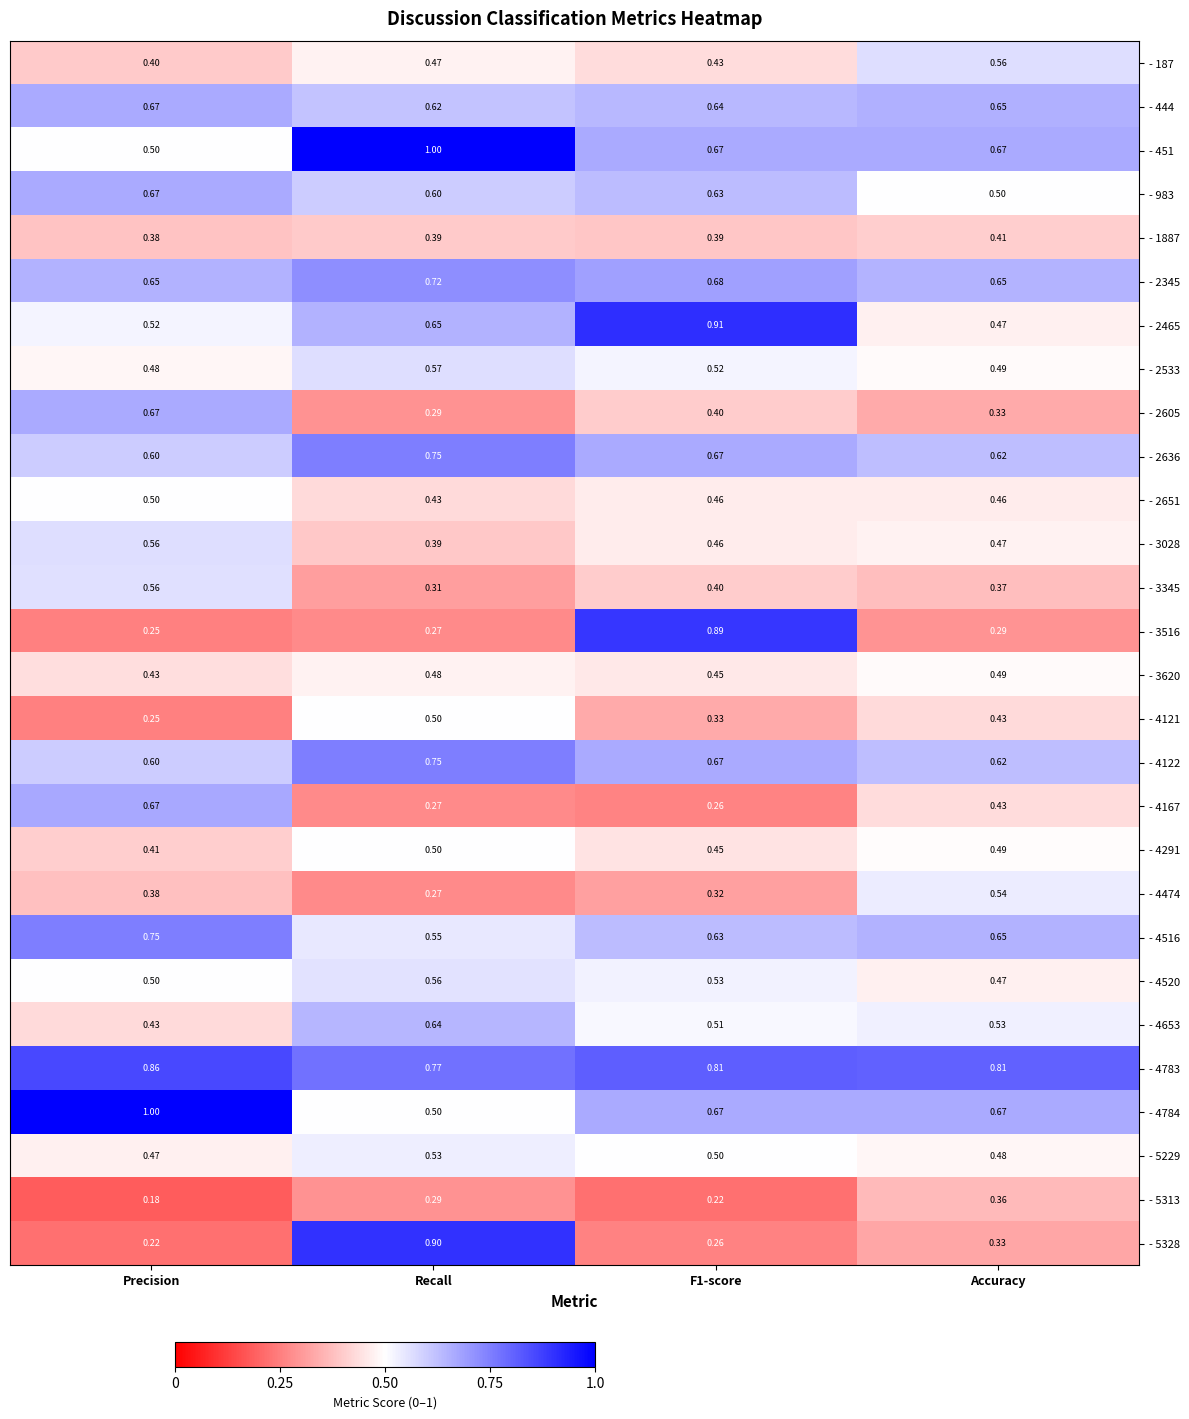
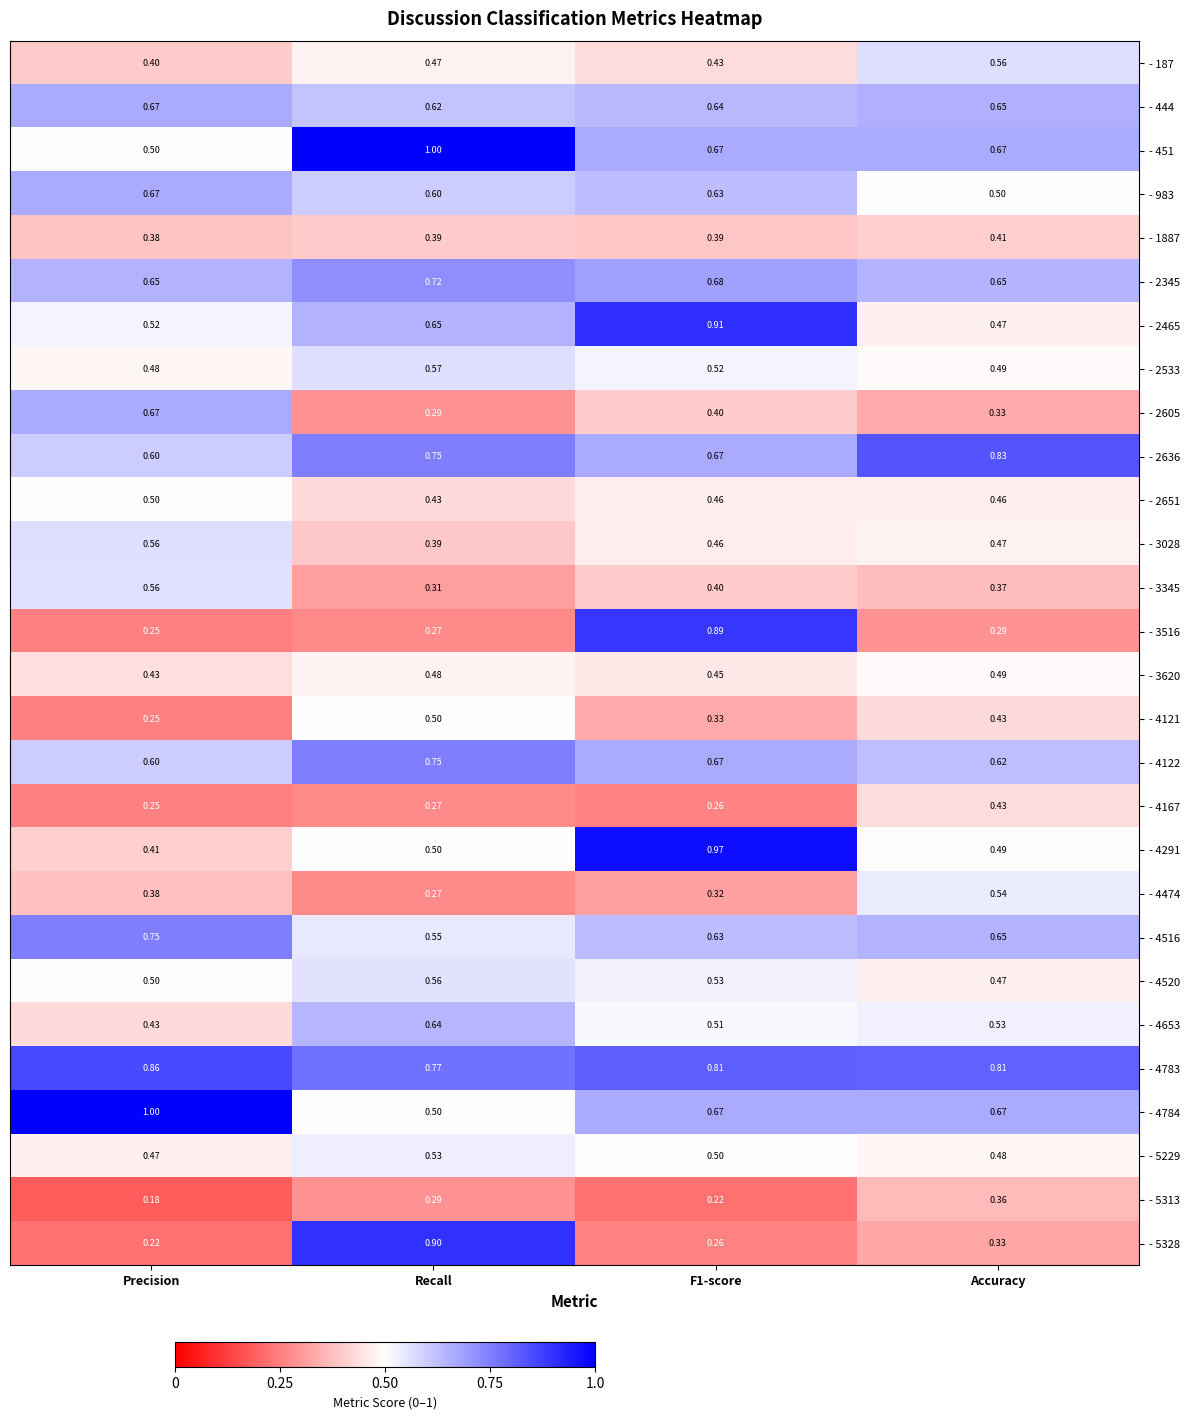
  {
    "- 187": {
      "Precision": 0.40,
      "Recall": 0.47,
      "F1-score": 0.43,
      "Accuracy": 0.56
    },
    "- 444": {
      "Precision": 0.67,
      "Recall": 0.62,
      "F1-score": 0.64,
      "Accuracy": 0.65
    },
    "- 451": {
      "Precision": 0.50,
      "Recall": 1.00,
      "F1-score": 0.67,
      "Accuracy": 0.67
    },
    "- 983": {
      "Precision": 0.67,
      "Recall": 0.60,
      "F1-score": 0.63,
      "Accuracy": 0.50
    },
    "- 1887": {
      "Precision": 0.38,
      "Recall": 0.39,
      "F1-score": 0.39,
      "Accuracy": 0.41
    },
    "- 2345": {
      "Precision": 0.65,
      "Recall": 0.72,
      "F1-score": 0.68,
      "Accuracy": 0.65
    },
    "- 2465": {
      "Precision": 0.52,
      "Recall": 0.65,
      "F1-score": 0.91,
      "Accuracy": 0.47
    },
    "- 2533": {
      "Precision": 0.48,
      "Recall": 0.57,
      "F1-score": 0.52,
      "Accuracy": 0.49
    },
    "- 2605": {
      "Precision": 0.67,
      "Recall": 0.29,
      "F1-score": 0.40,
      "Accuracy": 0.33
    },
    "- 2636": {
      "Precision": 0.60,
      "Recall": 0.75,
      "F1-score": 0.67,
-     "Accuracy": 0.62
+     "Accuracy": 0.83
    },
    "- 2651": {
      "Precision": 0.50,
      "Recall": 0.43,
      "F1-score": 0.46,
      "Accuracy": 0.46
    },
    "- 3028": {
      "Precision": 0.56,
      "Recall": 0.39,
      "F1-score": 0.46,
      "Accuracy": 0.47
    },
    "- 3345": {
      "Precision": 0.56,
      "Recall": 0.31,
      "F1-score": 0.40,
      "Accuracy": 0.37
    },
    "- 3516": {
      "Precision": 0.25,
      "Recall": 0.27,
      "F1-score": 0.89,
      "Accuracy": 0.29
    },
    "- 3620": {
      "Precision": 0.43,
      "Recall": 0.48,
      "F1-score": 0.45,
      "Accuracy": 0.49
    },
    "- 4121": {
      "Precision": 0.25,
      "Recall": 0.50,
      "F1-score": 0.33,
      "Accuracy": 0.43
    },
    "- 4122": {
      "Precision": 0.60,
      "Recall": 0.75,
      "F1-score": 0.67,
      "Accuracy": 0.62
    },
    "- 4167": {
-     "Precision": 0.67,
+     "Precision": 0.25,
      "Recall": 0.27,
      "F1-score": 0.26,
      "Accuracy": 0.43
    },
    "- 4291": {
      "Precision": 0.41,
      "Recall": 0.50,
-     "F1-score": 0.45,
+     "F1-score": 0.97,
      "Accuracy": 0.49
    },
    "- 4474": {
      "Precision": 0.38,
      "Recall": 0.27,
      "F1-score": 0.32,
      "Accuracy": 0.54
    },
    "- 4516": {
      "Precision": 0.75,
      "Recall": 0.55,
      "F1-score": 0.63,
      "Accuracy": 0.65
    },
    "- 4520": {
      "Precision": 0.50,
      "Recall": 0.56,
      "F1-score": 0.53,
      "Accuracy": 0.47
    },
    "- 4653": {
      "Precision": 0.43,
      "Recall": 0.64,
      "F1-score": 0.51,
      "Accuracy": 0.53
    },
    "- 4783": {
      "Precision": 0.86,
      "Recall": 0.77,
      "F1-score": 0.81,
      "Accuracy": 0.81
    },
    "- 4784": {
      "Precision": 1.00,
      "Recall": 0.50,
      "F1-score": 0.67,
      "Accuracy": 0.67
    },
    "- 5229": {
      "Precision": 0.47,
      "Recall": 0.53,
      "F1-score": 0.50,
      "Accuracy": 0.48
    },
    "- 5313": {
      "Precision": 0.18,
      "Recall": 0.29,
      "F1-score": 0.22,
      "Accuracy": 0.36
    },
    "- 5328": {
      "Precision": 0.22,
      "Recall": 0.90,
      "F1-score": 0.26,
      "Accuracy": 0.33
    }
  }
